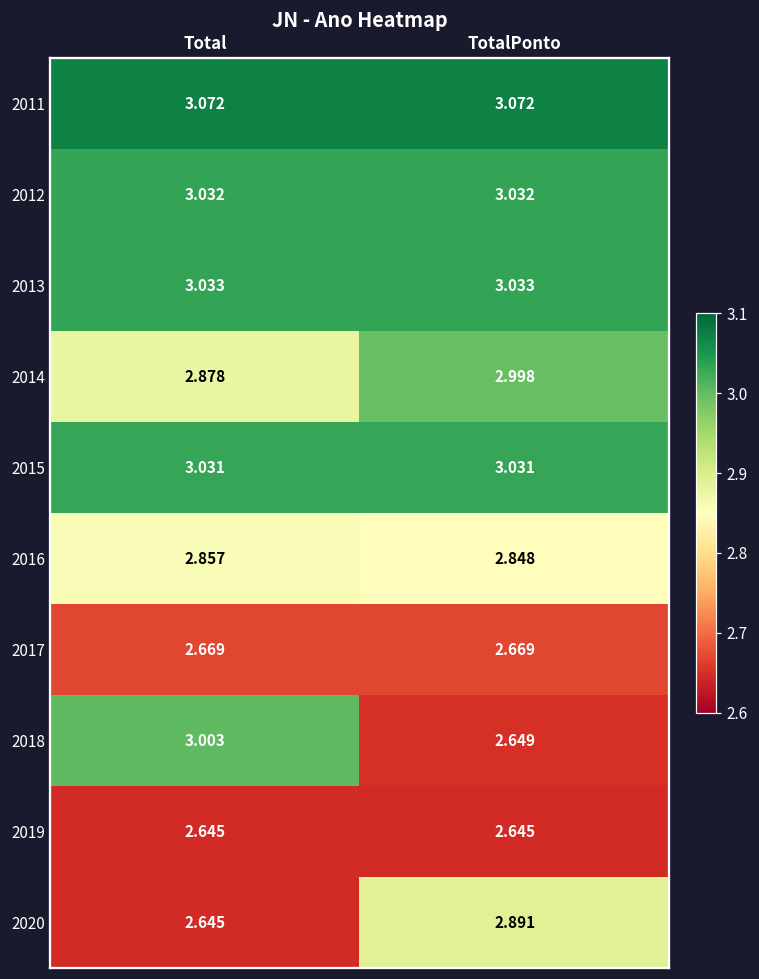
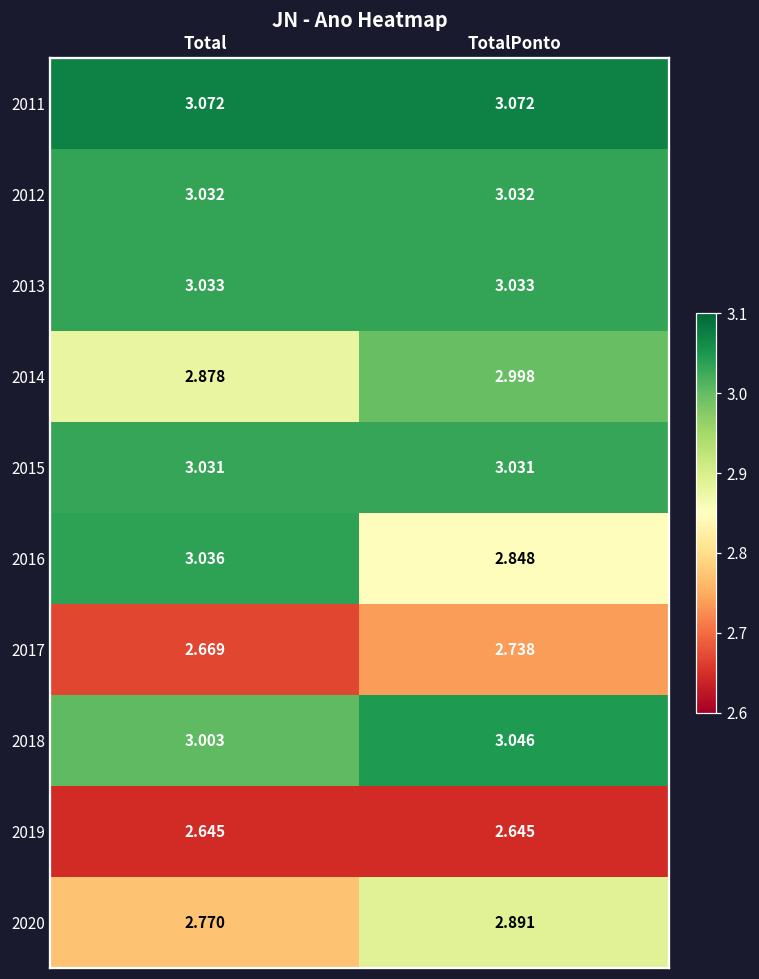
  {
    "2011": {
      "Total": 3.072,
      "TotalPonto": 3.072
    },
    "2012": {
      "Total": 3.032,
      "TotalPonto": 3.032
    },
    "2013": {
      "Total": 3.033,
      "TotalPonto": 3.033
    },
    "2014": {
      "Total": 2.878,
      "TotalPonto": 2.998
    },
    "2015": {
      "Total": 3.031,
      "TotalPonto": 3.031
    },
    "2016": {
-     "Total": 2.857,
+     "Total": 3.036,
      "TotalPonto": 2.848
    },
    "2017": {
      "Total": 2.669,
-     "TotalPonto": 2.669
+     "TotalPonto": 2.738
    },
    "2018": {
      "Total": 3.003,
-     "TotalPonto": 2.649
+     "TotalPonto": 3.046
    },
    "2019": {
      "Total": 2.645,
      "TotalPonto": 2.645
    },
    "2020": {
-     "Total": 2.645,
+     "Total": 2.770,
      "TotalPonto": 2.891
    }
  }
